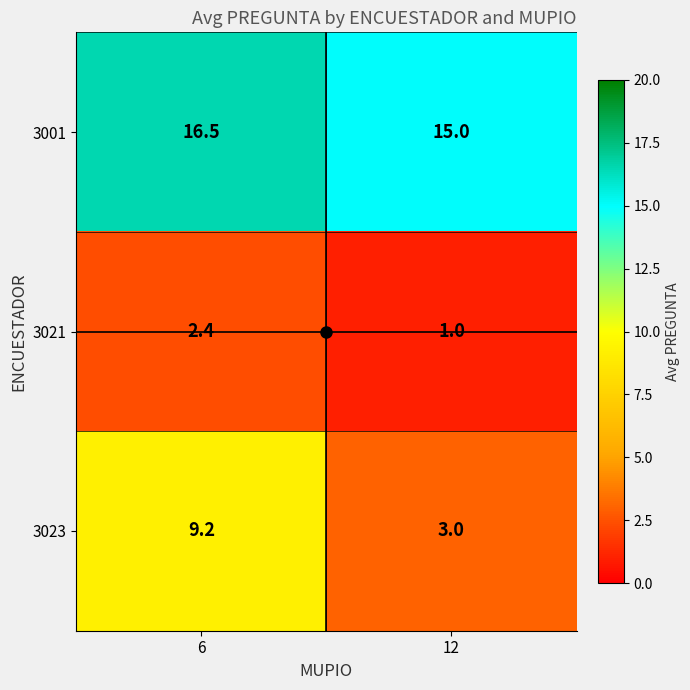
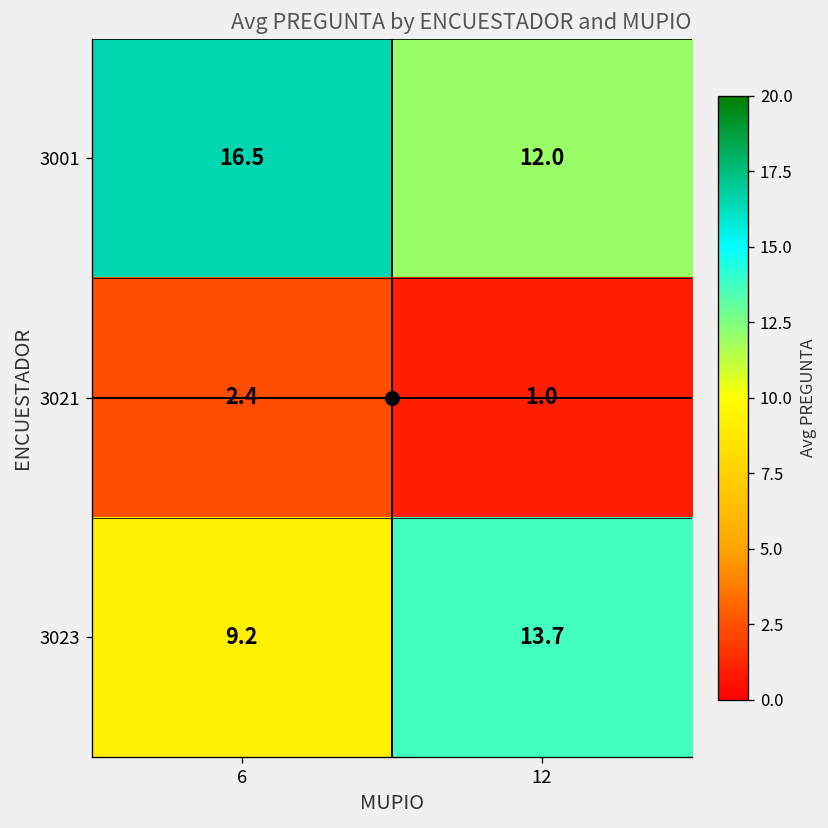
  {
    "3001": {
      "6": 16.5,
-     "12": 15.0
+     "12": 12.0
    },
    "3021": {
      "6": 2.4,
      "12": 1.0
    },
    "3023": {
      "6": 9.2,
-     "12": 3.0
+     "12": 13.7
    }
  }
